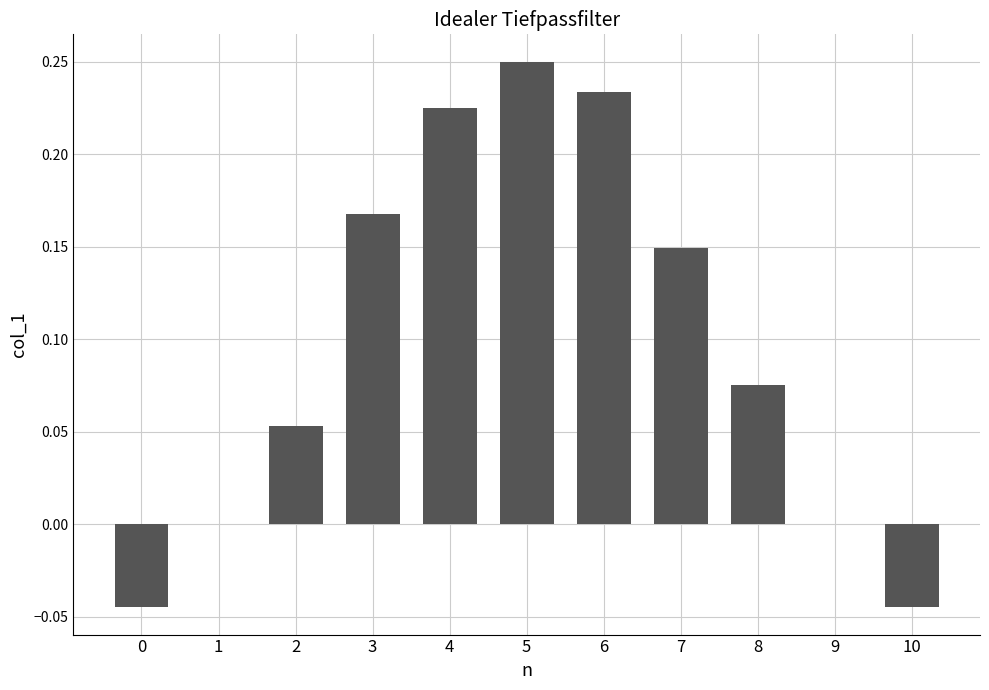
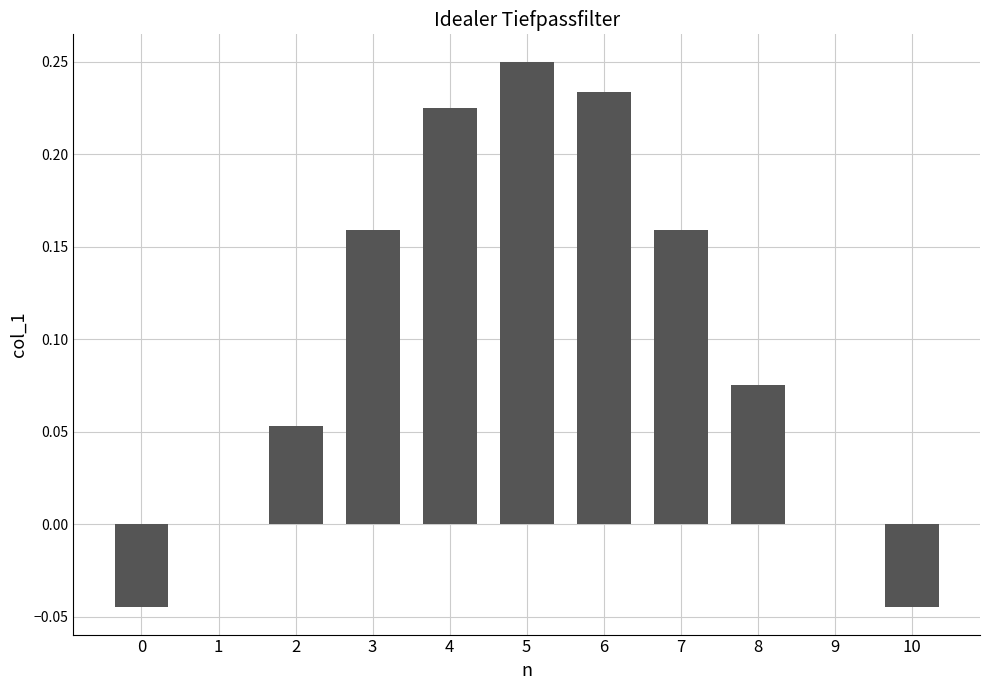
  {
    "0": -0.045,
    "2": 0.053,
-   "3": 0.167,
+   "3": 0.159,
    "4": 0.225,
    "5": 0.250,
    "6": 0.234,
-   "7": 0.149,
+   "7": 0.159,
    "8": 0.075,
    "10": -0.045
  }
